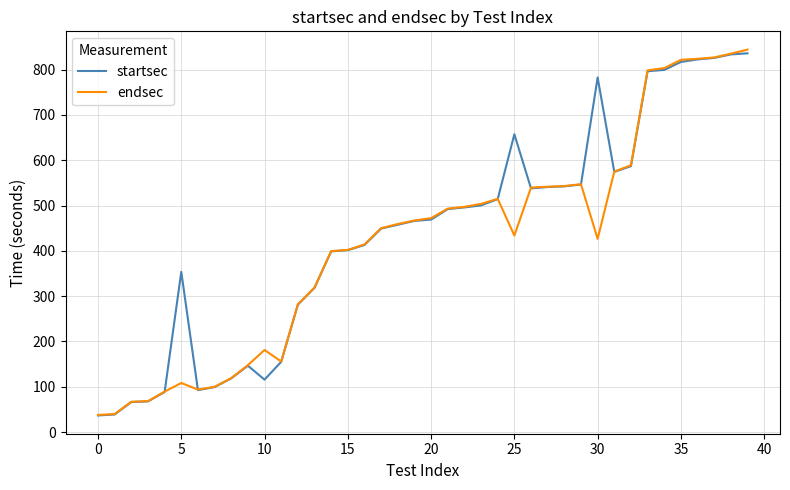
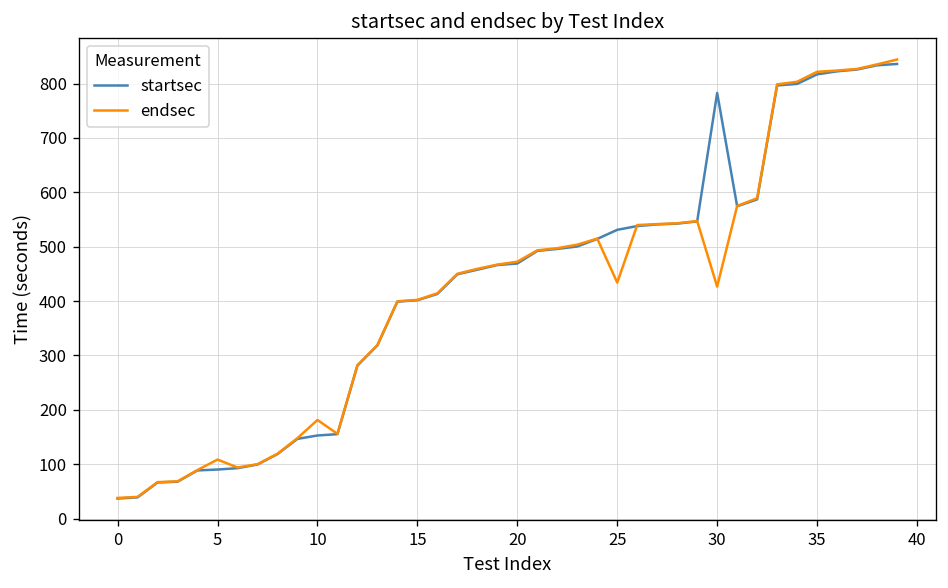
  {
    "startsec": {
-     "5": 350,
-     "10": 120,
-     "25": 660,
+     "5": 90,
+     "10": 150,
+     "25": 530,
      "30": 780
    },
    "endsec": {
      "5": 110,
      "10": 180,
      "25": 430,
      "30": 430
    }
  }
